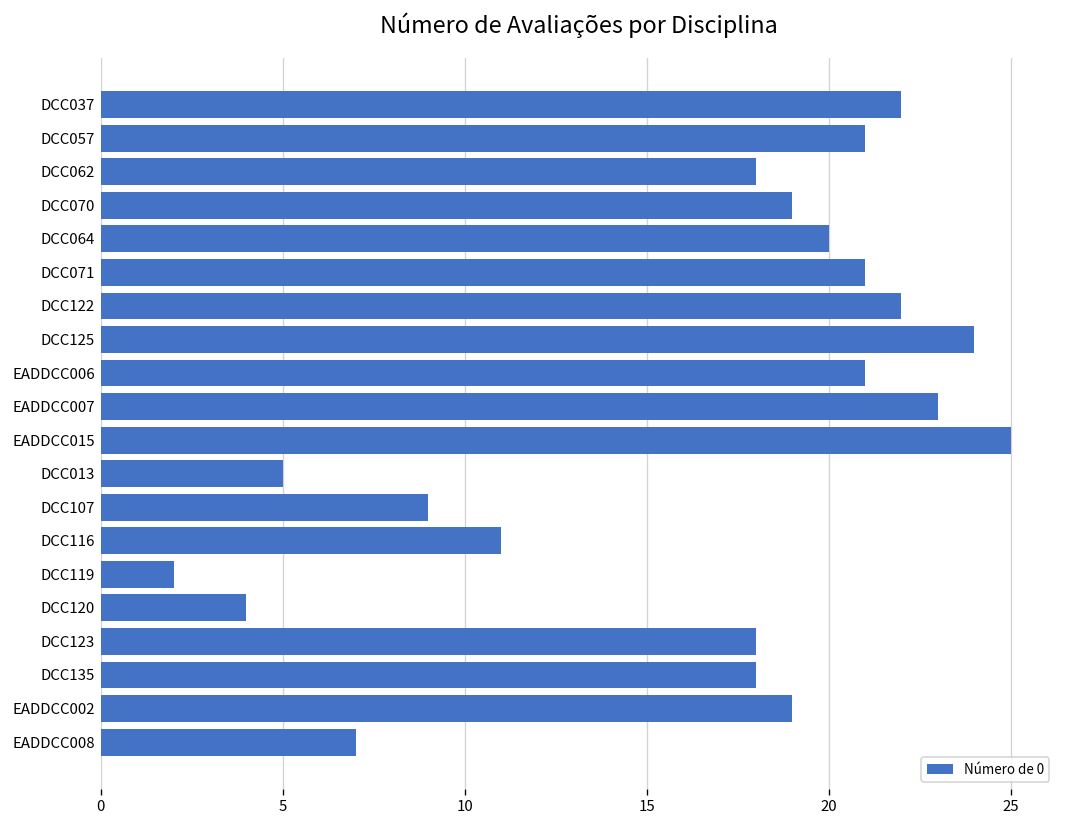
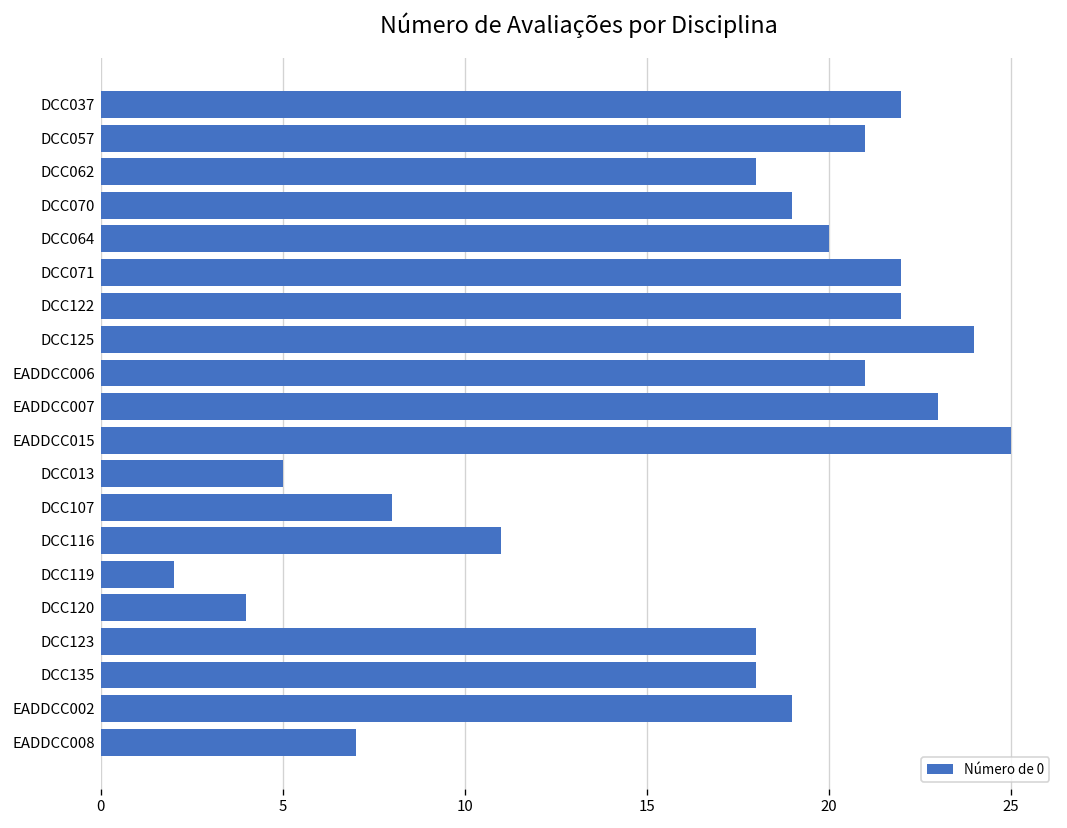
  {
    "DCC037": 22,
    "DCC057": 21,
    "DCC062": 18,
    "DCC070": 19,
    "DCC064": 20,
-   "DCC071": 21,
+   "DCC071": 22,
    "DCC122": 22,
    "DCC125": 24,
    "EADDCC006": 21,
    "EADDCC007": 23,
    "EADDCC015": 25,
    "DCC013": 5,
-   "DCC107": 9,
+   "DCC107": 8,
    "DCC116": 11,
    "DCC119": 2,
    "DCC120": 4,
    "DCC123": 18,
    "DCC135": 18,
    "EADDCC002": 19,
    "EADDCC008": 7
  }
